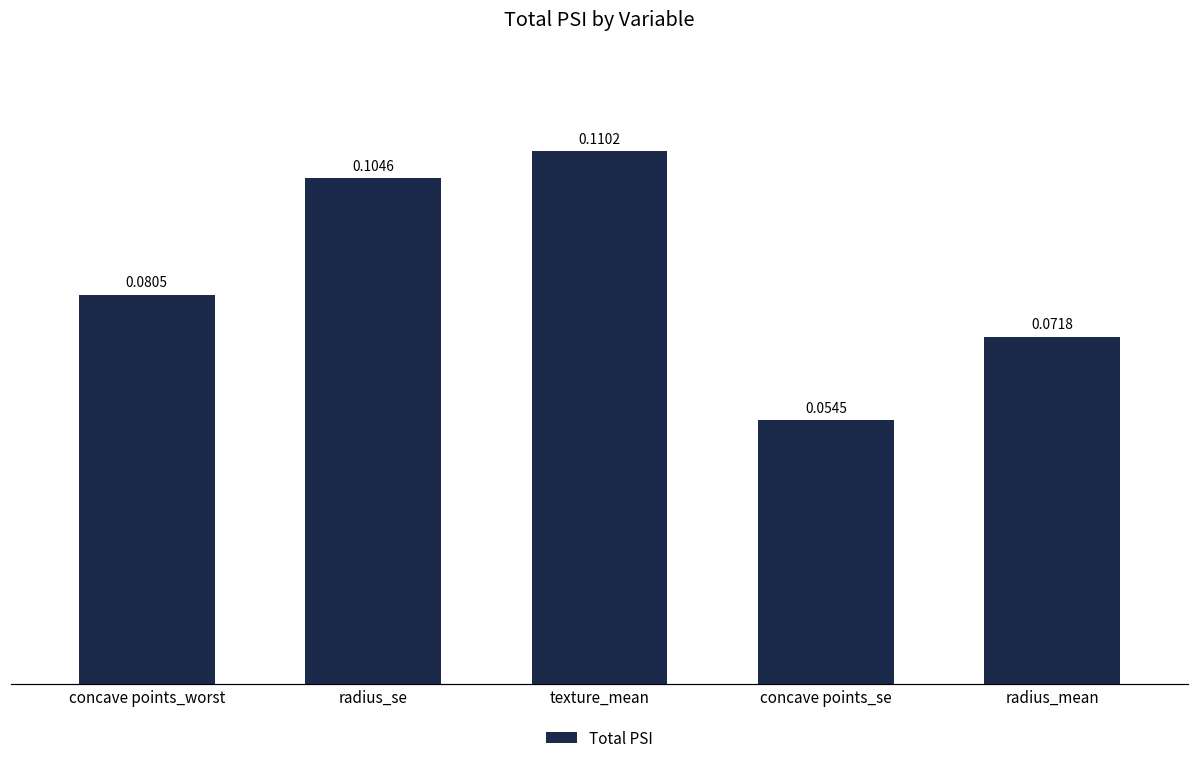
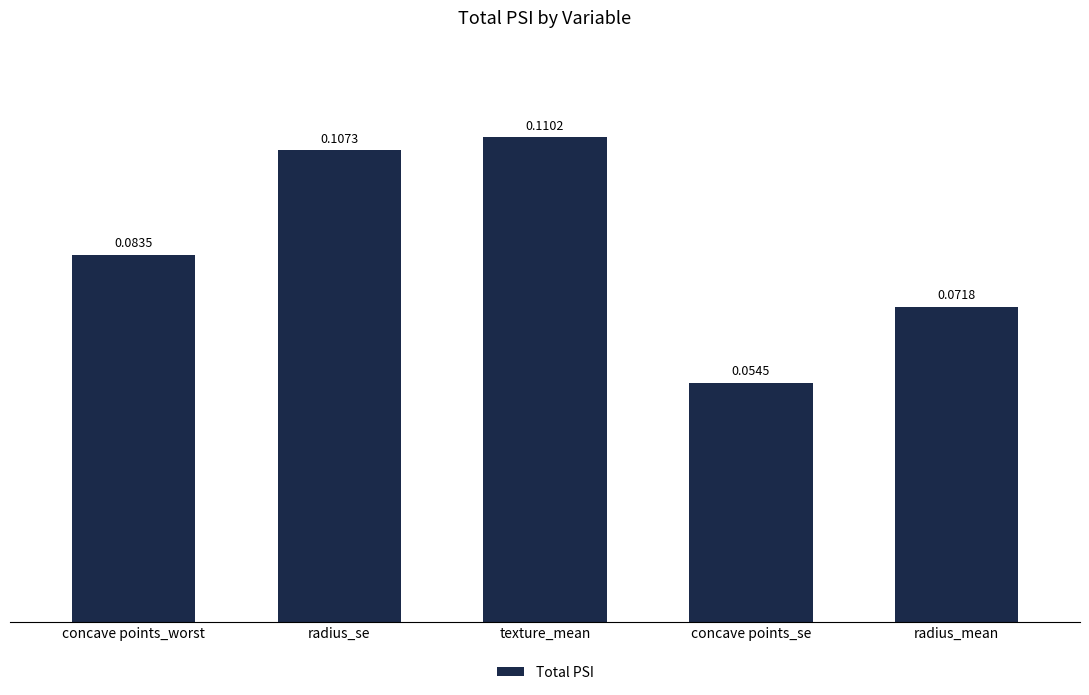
  {
-   "concave points_worst": 0.0805,
-   "radius_se": 0.1046,
+   "concave points_worst": 0.0835,
+   "radius_se": 0.1073,
    "texture_mean": 0.1102,
    "concave points_se": 0.0545,
    "radius_mean": 0.0718
  }
